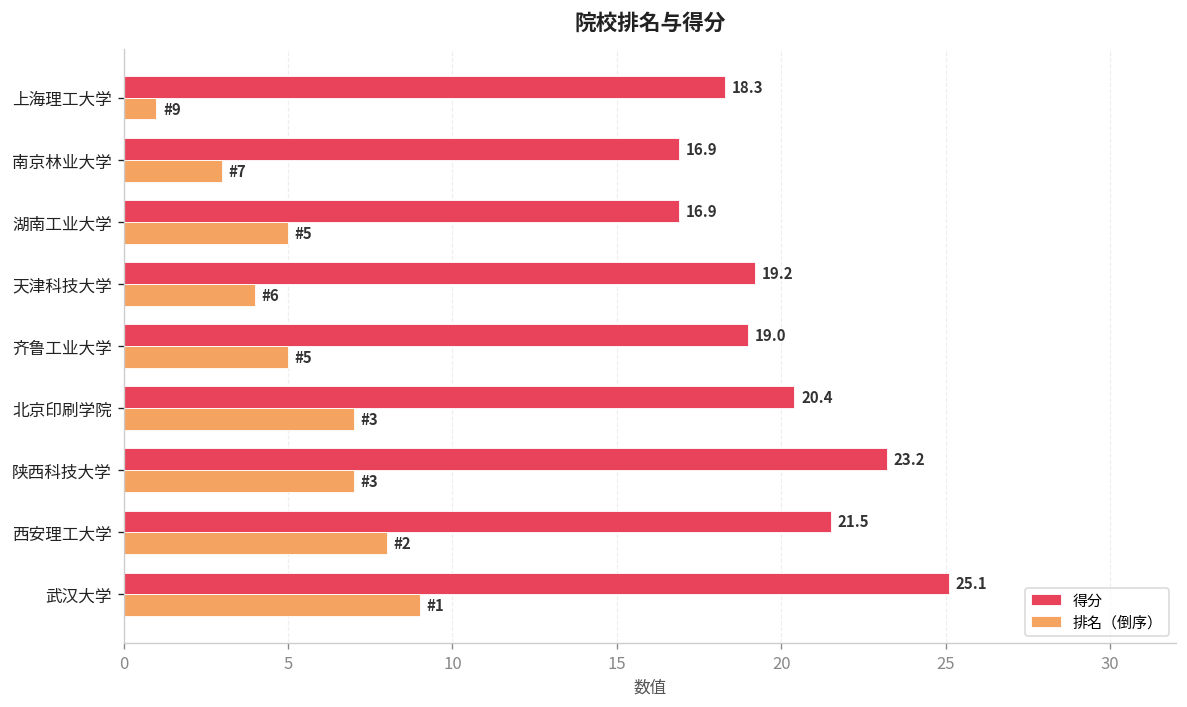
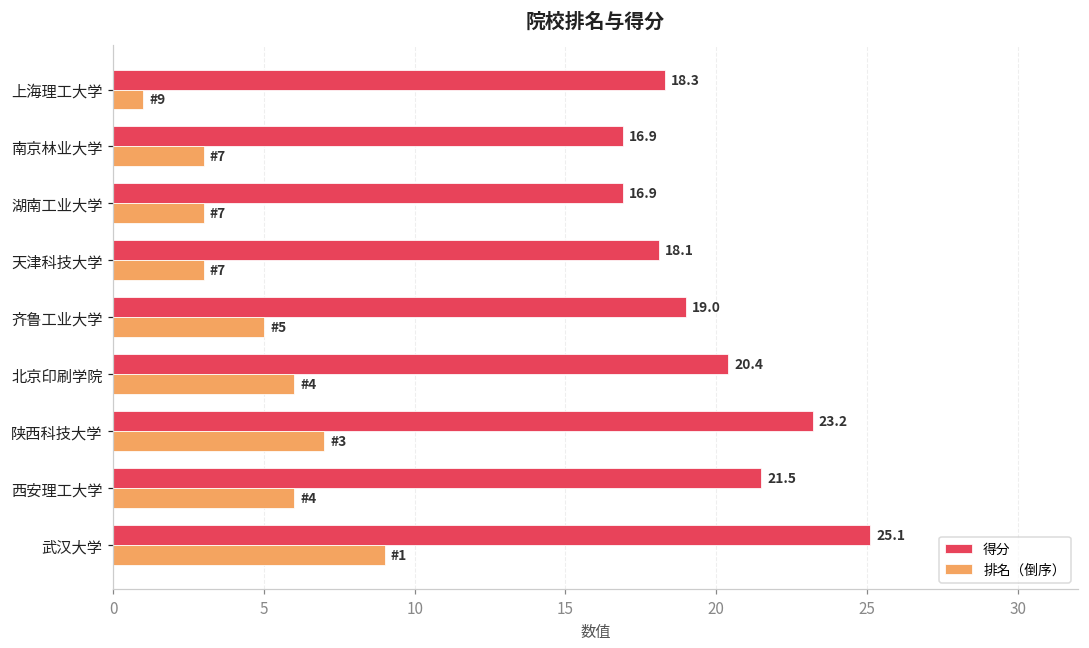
  {
    "得分": {
      "上海理工大学": 18.3,
      "南京林业大学": 16.9,
      "湖南工业大学": 16.9,
-     "天津科技大学": 19.2,
+     "天津科技大学": 18.1,
      "齐鲁工业大学": 19.0,
      "北京印刷学院": 20.4,
      "陕西科技大学": 23.2,
      "西安理工大学": 21.5,
      "武汉大学": 25.1
    },
    "排名（倒序）": {
-     "湖南工业大学": 5,
-     "天津科技大学": 6,
+     "湖南工业大学": 7,
+     "天津科技大学": 7,
      "齐鲁工业大学": 5,
-     "北京印刷学院": 3,
-     "西安理工大学": 2
+     "北京印刷学院": 4,
+     "西安理工大学": 4
    }
  }
